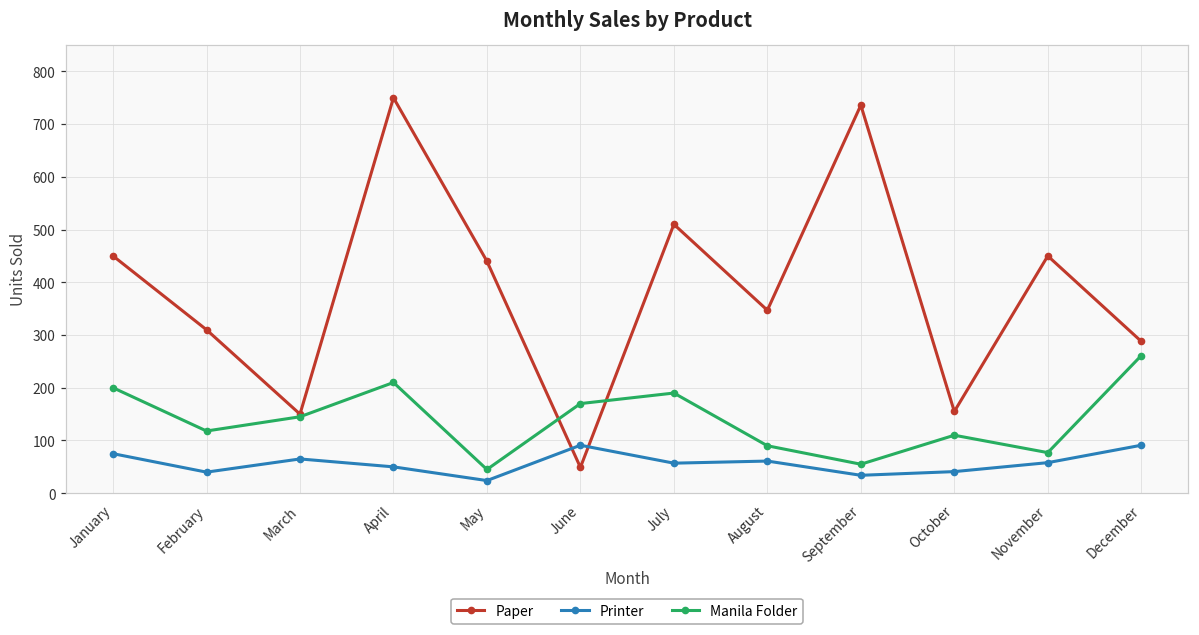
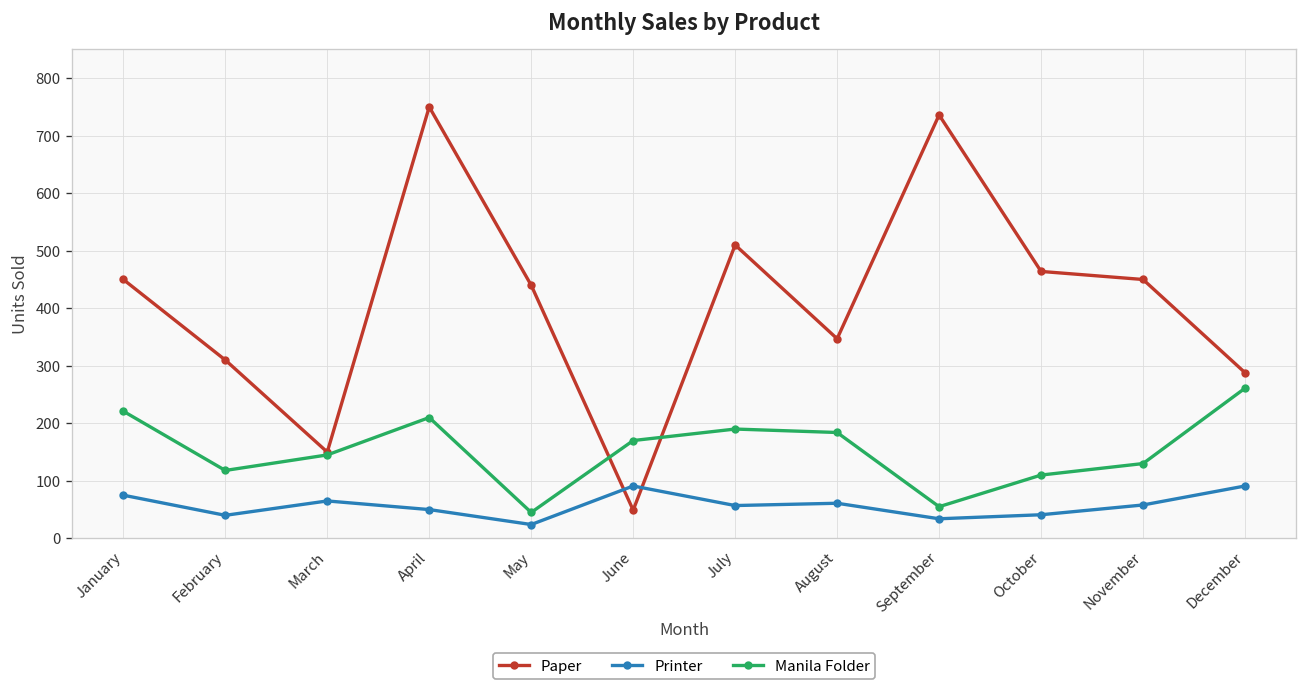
  {
    "Paper": {
      "January": 450,
      "February": 310,
      "April": 750,
      "May": 440,
      "June": 50,
      "July": 510,
      "August": 350,
      "September": 740,
-     "October": 160,
+     "October": 460,
      "November": 450,
      "December": 290
    },
    "Printer": {
      "January": 80,
      "February": 40,
      "March": 70,
      "April": 50,
      "May": 20,
      "June": 90,
      "July": 60,
      "August": 60,
      "September": 30,
      "October": 40,
      "November": 60,
      "December": 90
    },
    "Manila Folder": {
-     "January": 200,
+     "January": 220,
      "February": 120,
      "April": 210,
      "May": 50,
      "June": 170,
      "July": 190,
-     "August": 90,
+     "August": 180,
      "September": 60,
      "October": 110,
-     "November": 80,
+     "November": 130,
      "December": 260
    }
  }
